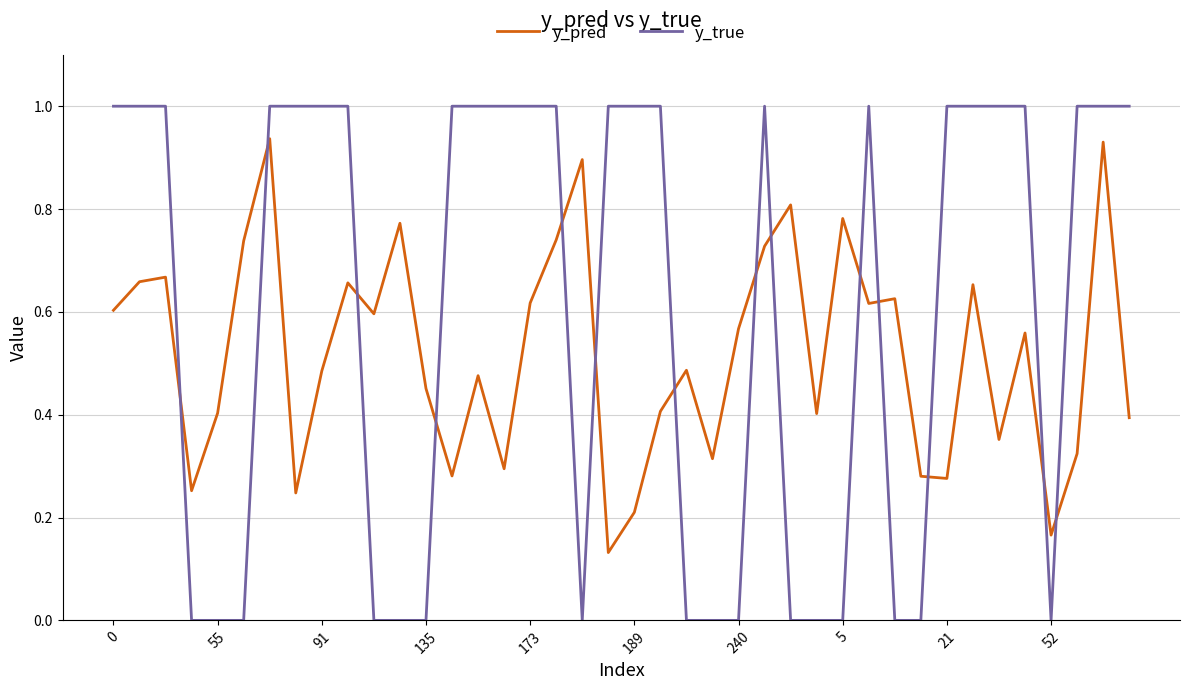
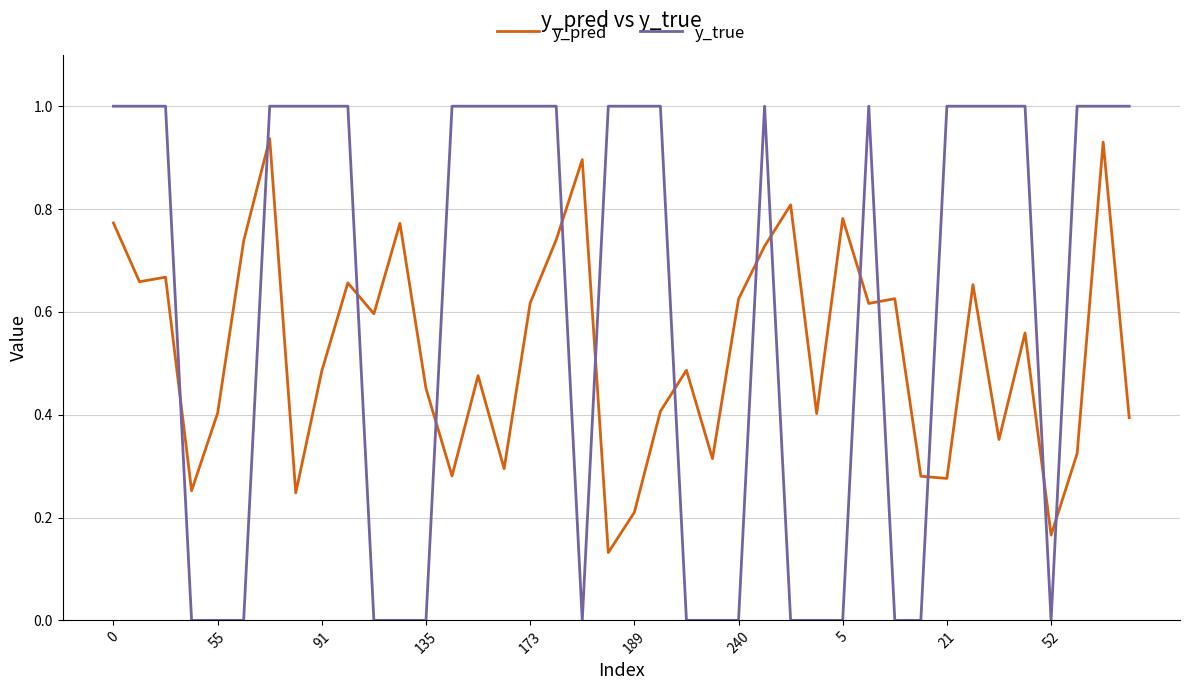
  {
    "y_pred": {
-     "0": 0.60,
+     "0": 0.77,
      "55": 0.40,
      "91": 0.49,
      "135": 0.45,
      "173": 0.62,
      "189": 0.21,
-     "240": 0.57,
+     "240": 0.62,
      "52": 0.17
    },
    "y_true": {
      "0": 1.00,
      "55": 0.00,
      "91": 1.00,
      "135": 0.00,
      "173": 1.00,
      "189": 1.00,
      "240": 0.00,
      "52": 0.00
    }
  }
